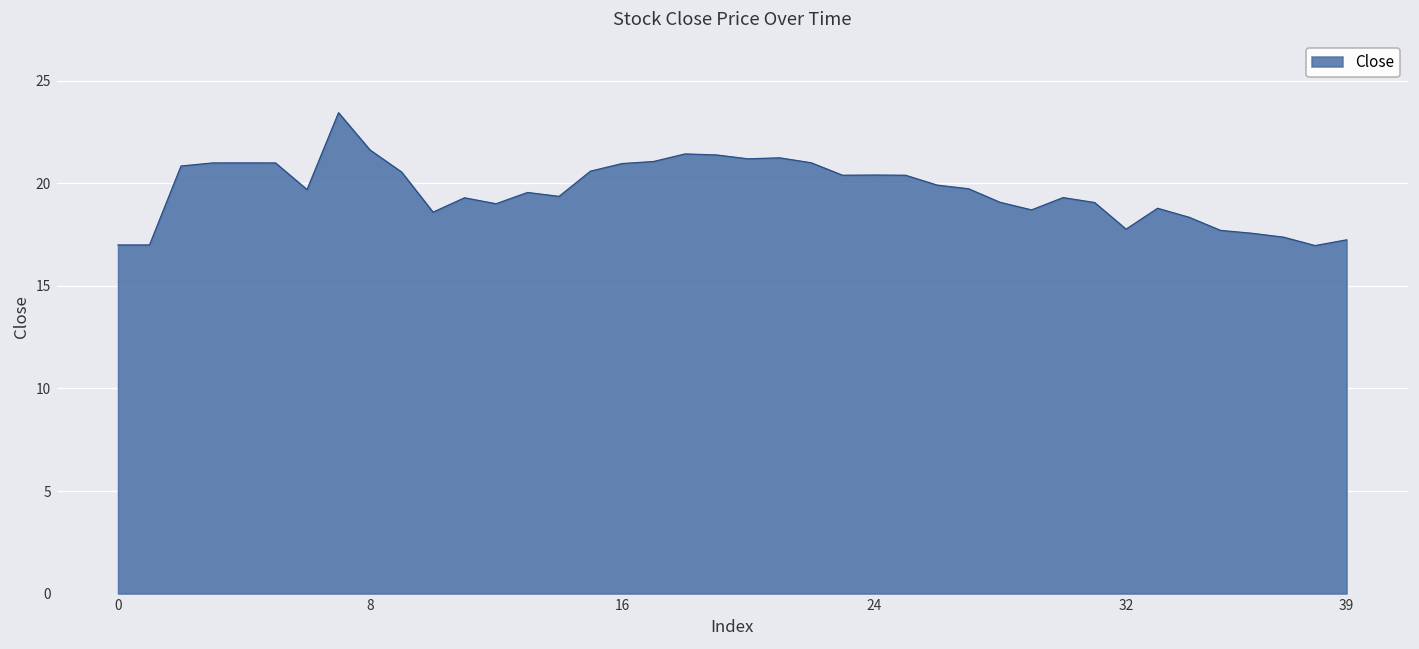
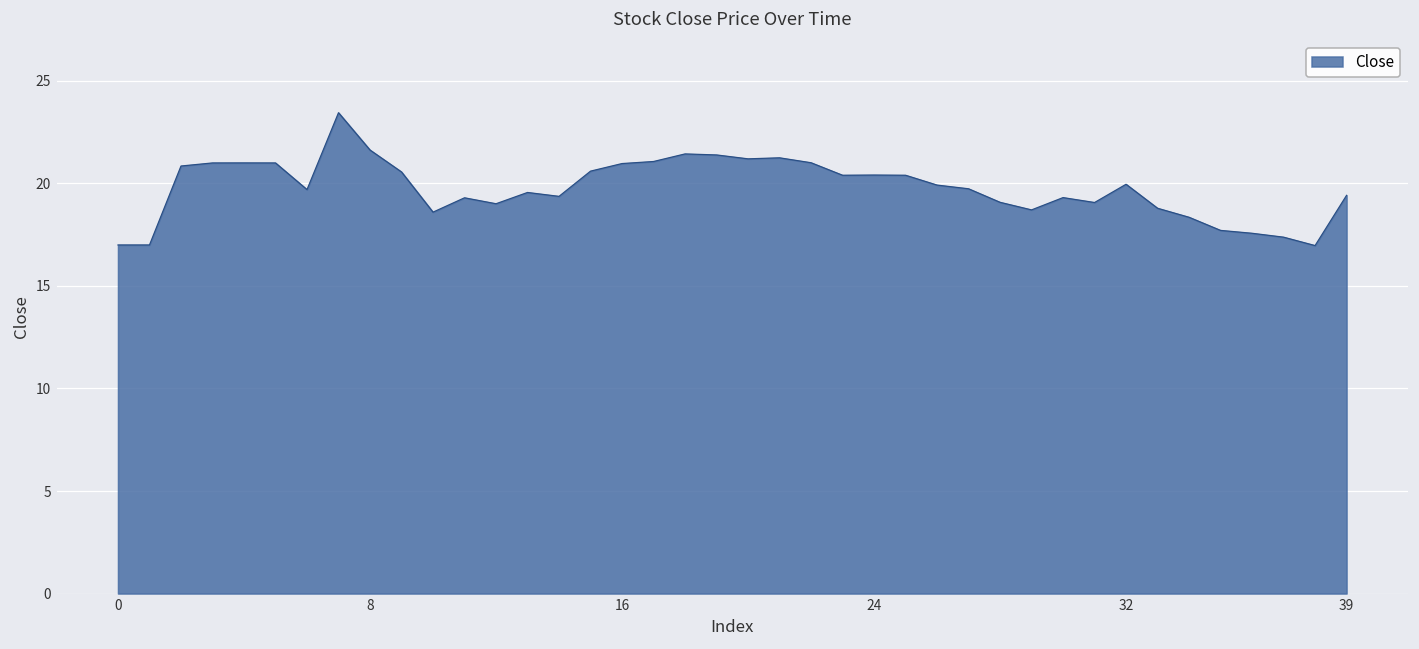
  {
    "0": 17.0,
    "8": 21.6,
    "16": 21.0,
    "24": 20.4,
-   "32": 17.8,
-   "39": 17.3
+   "32": 20.0,
+   "39": 19.4
  }
